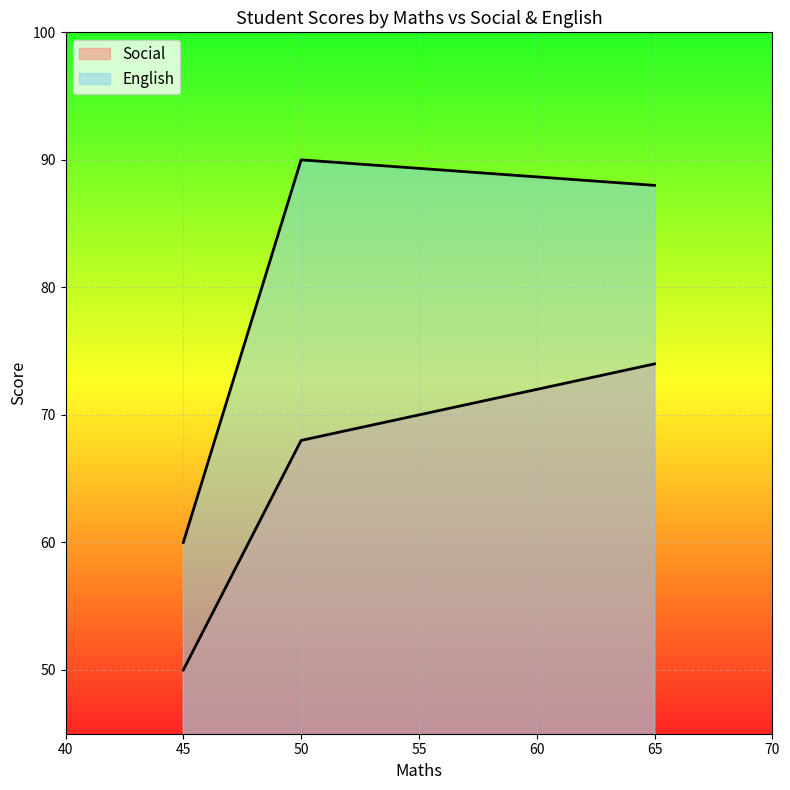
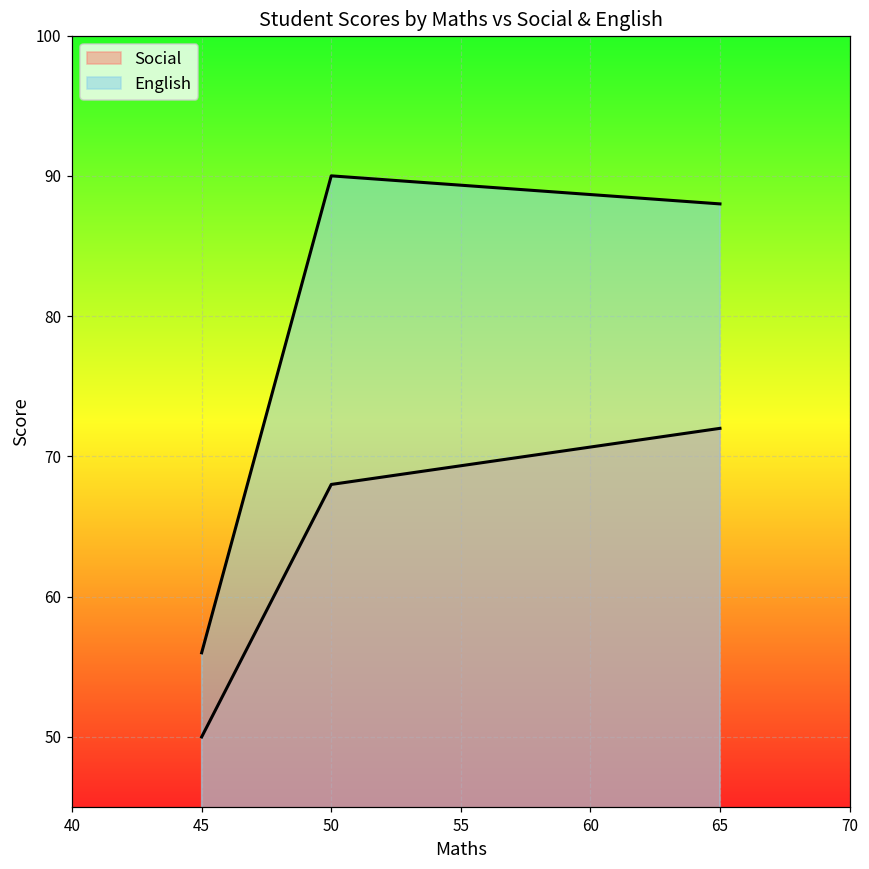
  {
    "Social": {
      "45": 50,
      "50": 68,
-     "65": 74
+     "65": 72
    },
    "English": {
-     "45": 60,
+     "45": 56,
      "50": 90,
      "65": 88
    }
  }
